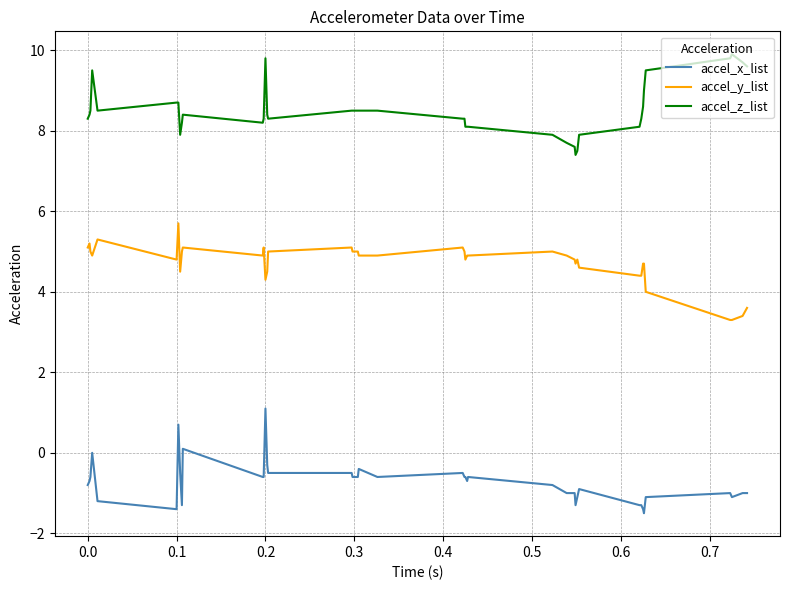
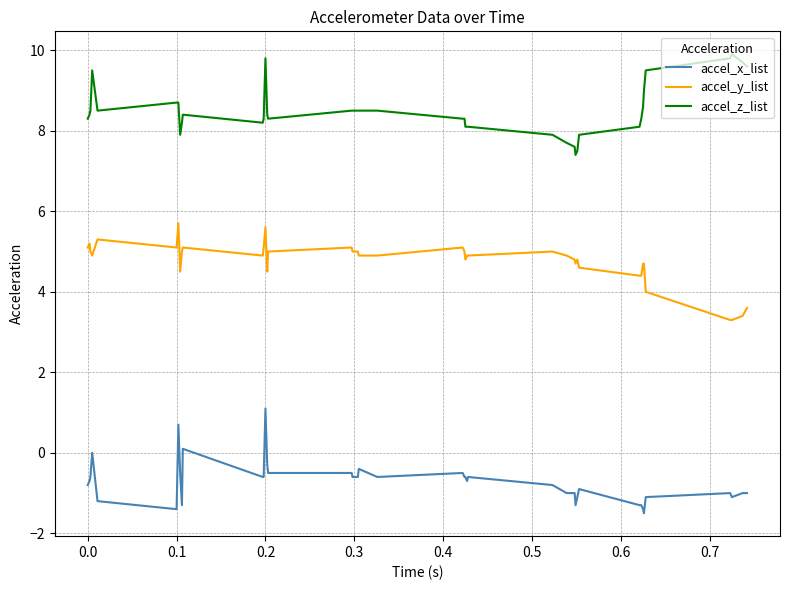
  {
    "accel_x_list": {
      "0.0": -0.8,
      "0.1": -1.4,
      "0.2": 1.1
    },
    "accel_y_list": {
      "0.0": 5.1,
-     "0.1": 4.8,
-     "0.2": 4.3
+     "0.1": 5.1,
+     "0.2": 5.6
    },
    "accel_z_list": {
      "0.0": 8.3,
      "0.1": 8.7,
      "0.2": 9.8
    }
  }
